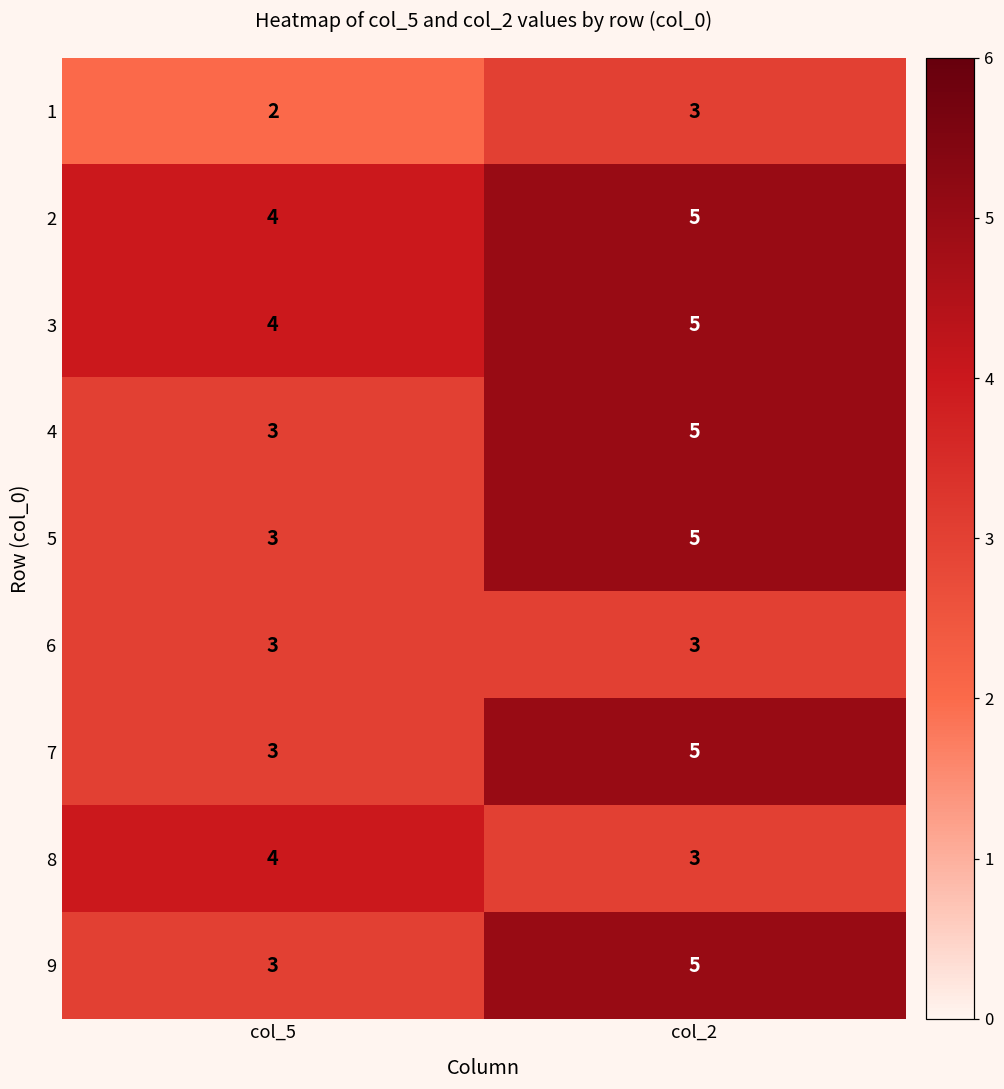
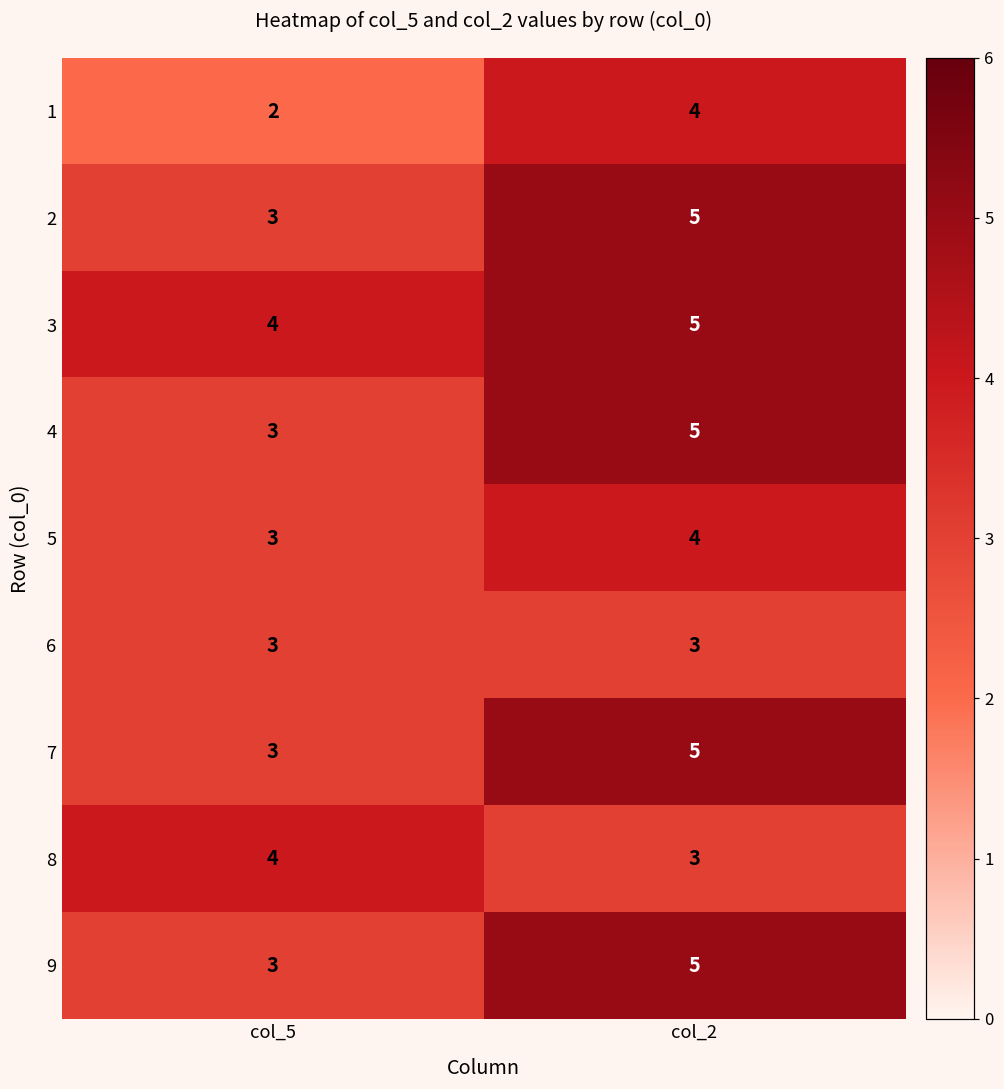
  {
    "1": {
      "col_5": 2,
-     "col_2": 3
+     "col_2": 4
    },
    "2": {
-     "col_5": 4,
+     "col_5": 3,
      "col_2": 5
    },
    "3": {
      "col_5": 4,
      "col_2": 5
    },
    "4": {
      "col_5": 3,
      "col_2": 5
    },
    "5": {
      "col_5": 3,
-     "col_2": 5
+     "col_2": 4
    },
    "6": {
      "col_5": 3,
      "col_2": 3
    },
    "7": {
      "col_5": 3,
      "col_2": 5
    },
    "8": {
      "col_5": 4,
      "col_2": 3
    },
    "9": {
      "col_5": 3,
      "col_2": 5
    }
  }
